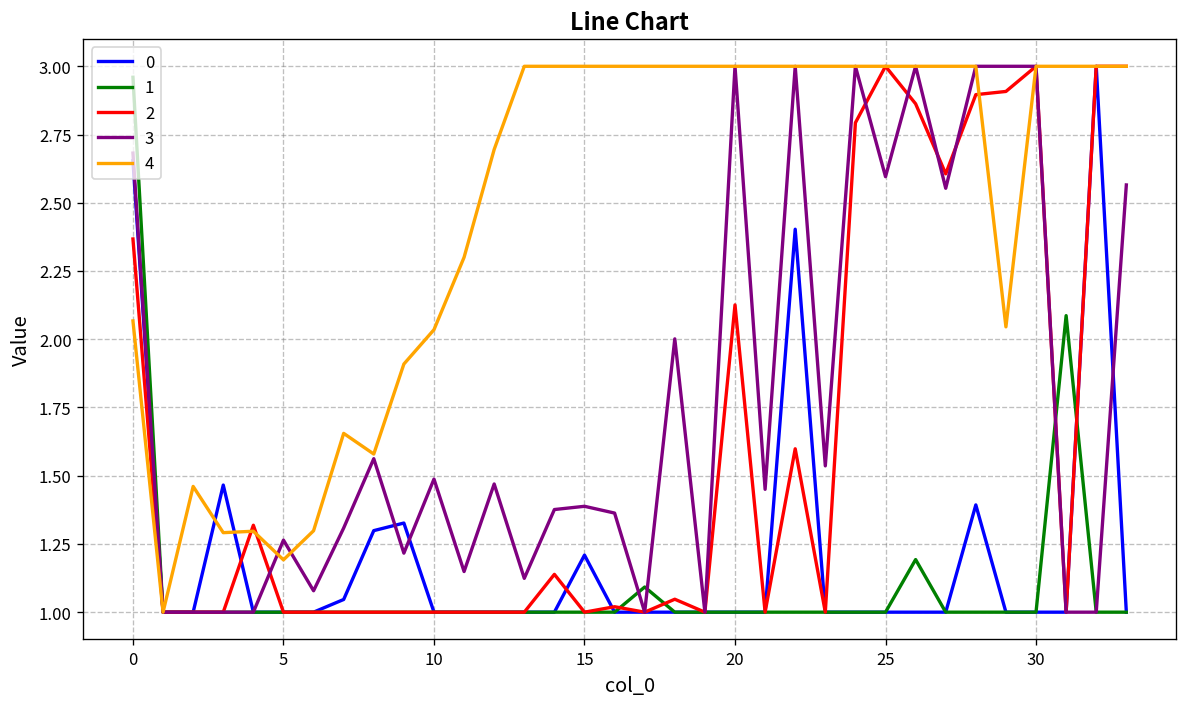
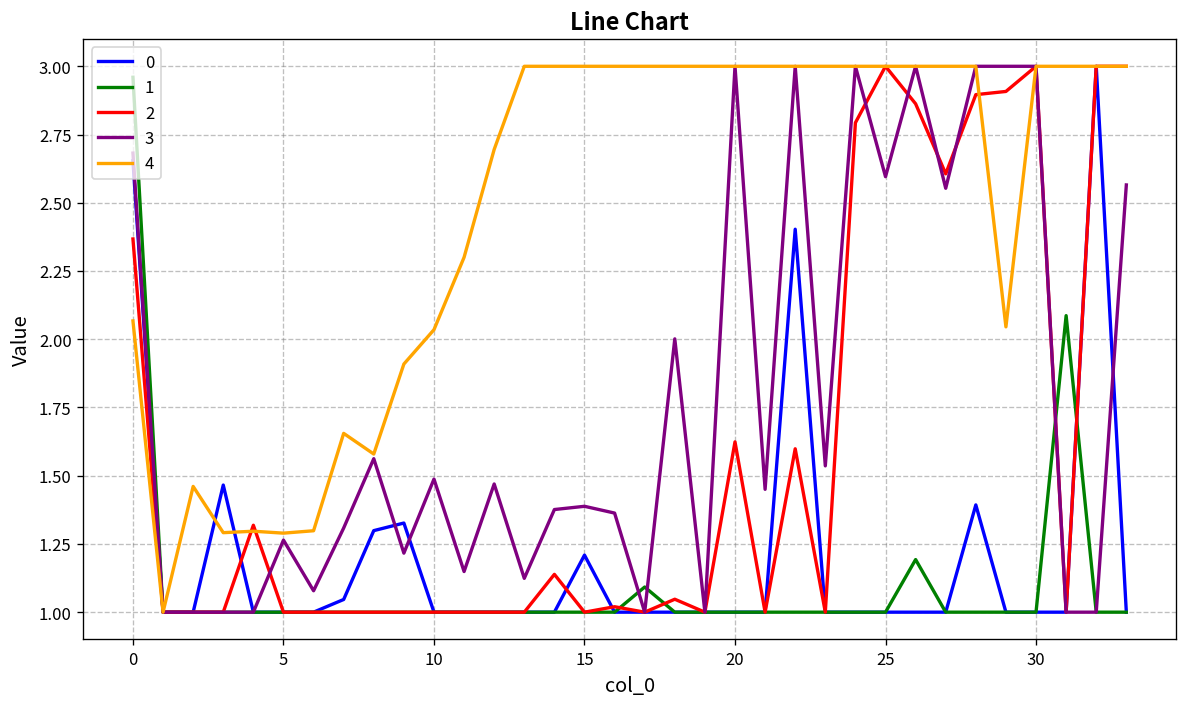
  {
    "0": {
      "15": 1.21
    },
    "2": {
      "0": 2.37,
-     "20": 2.13
+     "20": 1.62
    },
    "3": {
      "5": 1.26,
      "10": 1.49,
      "15": 1.39,
      "25": 2.60
    },
    "4": {
      "0": 2.07,
-     "5": 1.19,
+     "5": 1.29,
      "10": 2.03,
      "15": 3.00
    }
  }
